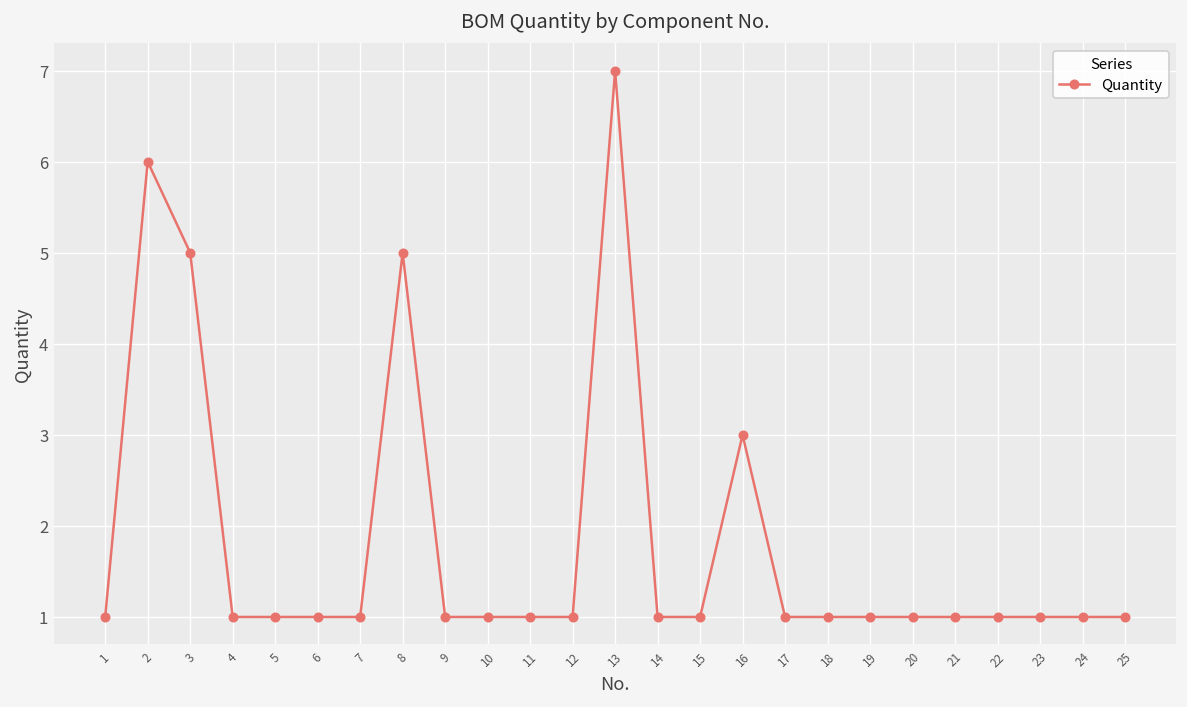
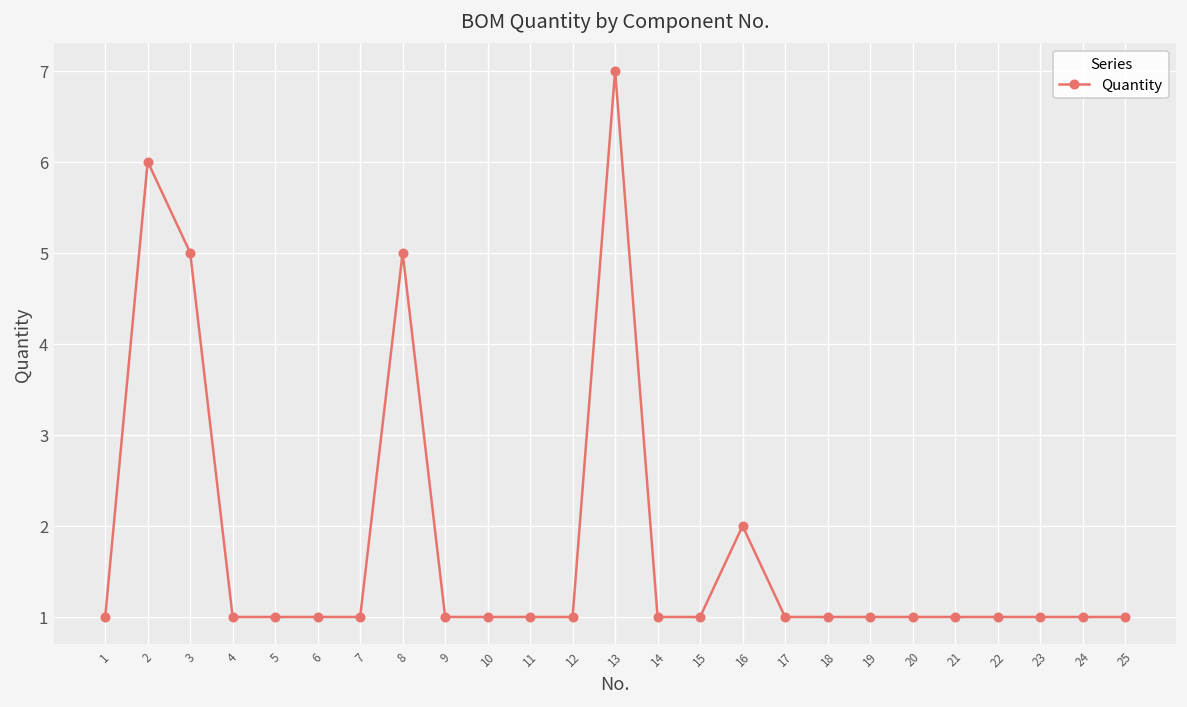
  {
    "1": 1,
    "2": 6,
    "3": 5,
    "4": 1,
    "5": 1,
    "6": 1,
    "7": 1,
    "8": 5,
    "9": 1,
    "10": 1,
    "11": 1,
    "12": 1,
    "13": 7,
    "14": 1,
    "15": 1,
-   "16": 3,
+   "16": 2,
    "17": 1,
    "18": 1,
    "19": 1,
    "20": 1,
    "21": 1,
    "22": 1,
    "23": 1,
    "24": 1,
    "25": 1
  }
